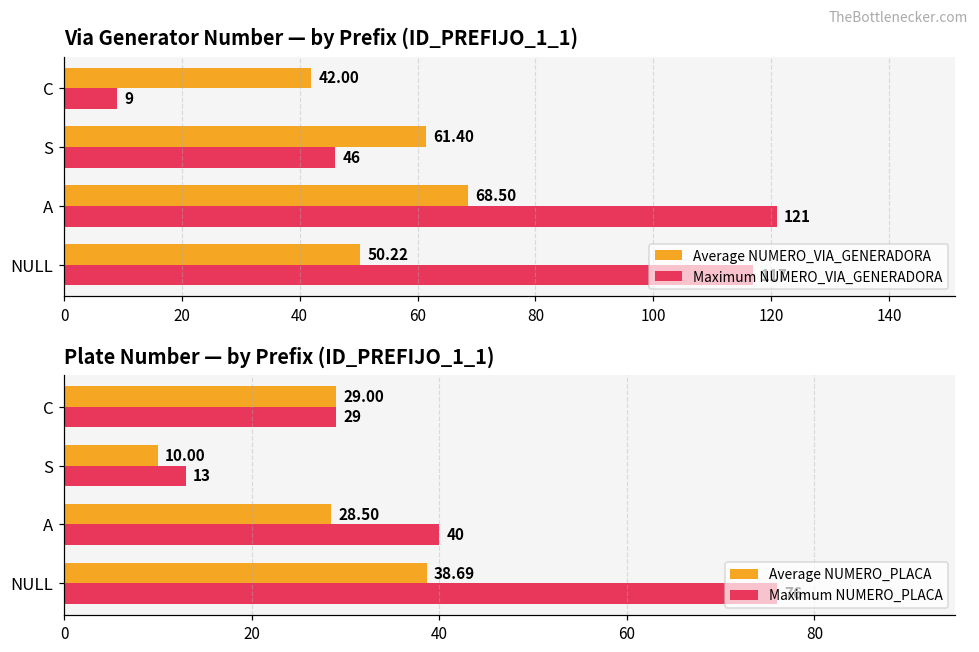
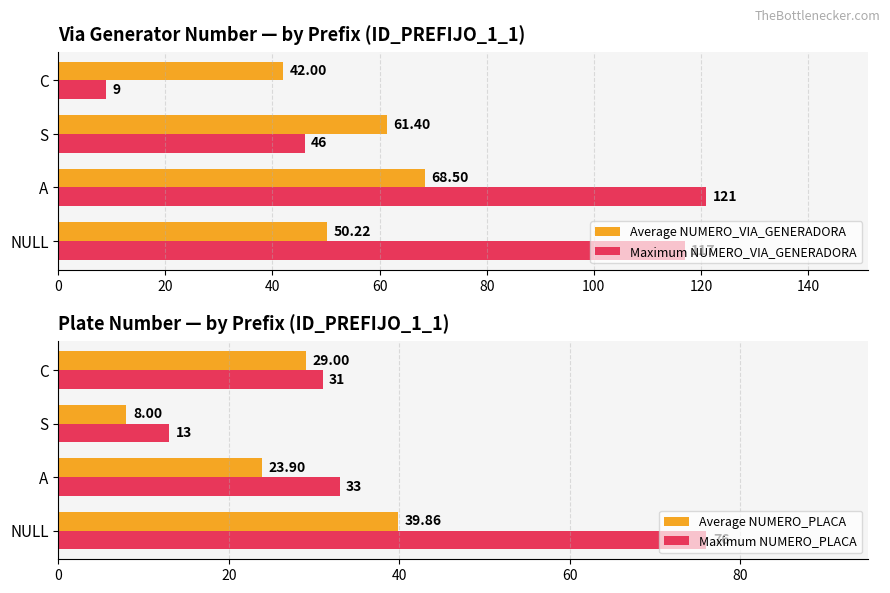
  {
    "Via Generator Number — by Prefix (ID_PREFIJO_1_1)": {
      "Average NUMERO_VIA_GENERADORA": {
        "C": 42.00,
        "S": 61.40,
        "A": 68.50,
        "NULL": 50.22
      },
      "Maximum NUMERO_VIA_GENERADORA": {
        "C": 9,
        "S": 46,
        "A": 121
      }
    },
    "Plate Number — by Prefix (ID_PREFIJO_1_1)": {
      "Average NUMERO_PLACA": {
        "C": 29.00,
-       "S": 10.00,
-       "A": 28.50,
-       "NULL": 38.69
+       "S": 8.00,
+       "A": 23.90,
+       "NULL": 39.86
      },
      "Maximum NUMERO_PLACA": {
-       "C": 29,
+       "C": 31,
        "S": 13,
-       "A": 40
+       "A": 33
      }
    }
  }
